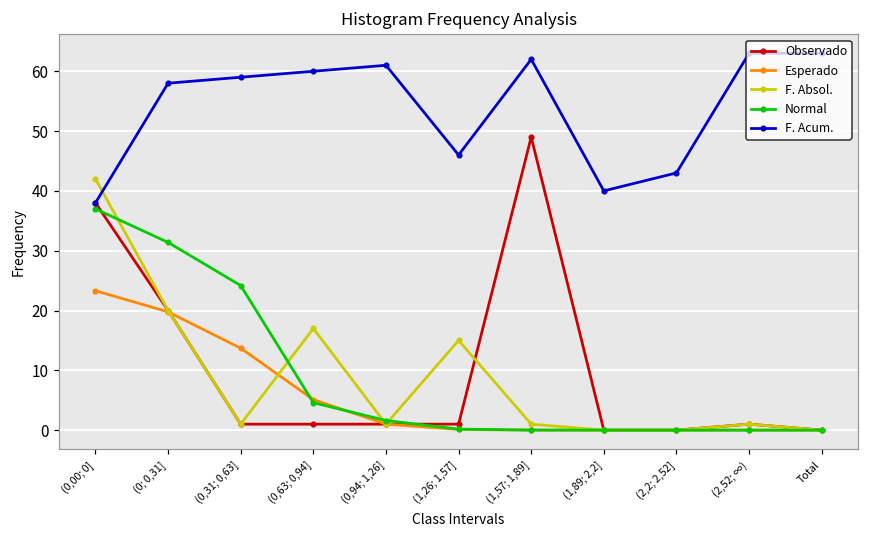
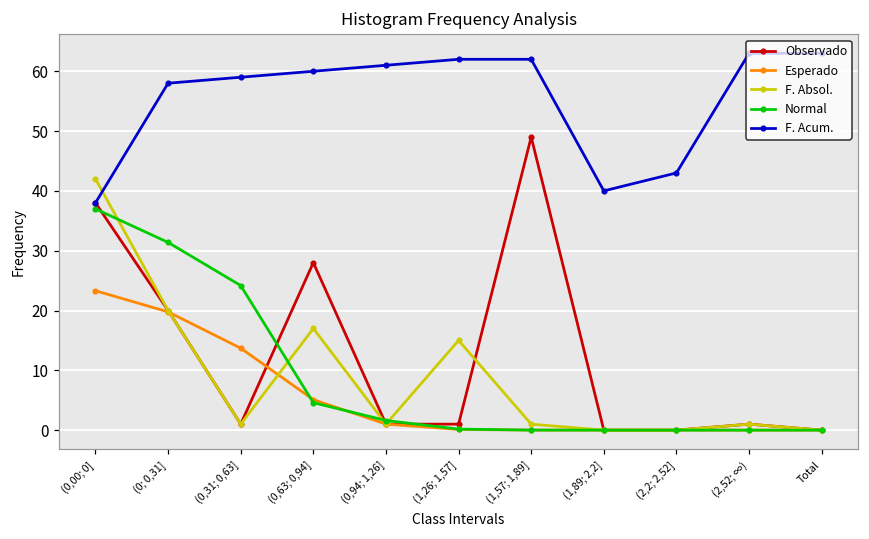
  {
    "Observado": {
-     "(0,63; 0,94]": 1,
+     "(0,63; 0,94]": 28,
      "(1,26; 1,57]": 1,
      "(1,57; 1,89]": 49
    },
    "Esperado": {
      "(0,00; 0]": 23,
      "(0,31; 0,63]": 14,
      "(0,63; 0,94]": 5
    },
    "F. Absol.": {
      "(0,00; 0]": 42,
      "(0,63; 0,94]": 17,
      "(1,26; 1,57]": 15,
      "(1,57; 1,89]": 1
    },
    "Normal": {
      "(0,00; 0]": 37,
      "(0; 0,31]": 31,
      "(0,31; 0,63]": 24,
      "(0,63; 0,94]": 5,
      "(0,94; 1,26]": 2
    },
    "F. Acum.": {
      "(0; 0,31]": 58,
      "(0,31; 0,63]": 59,
      "(0,63; 0,94]": 60,
      "(0,94; 1,26]": 61,
-     "(1,26; 1,57]": 46,
+     "(1,26; 1,57]": 62,
      "(1,57; 1,89]": 62,
      "(1,89; 2,2]": 40,
      "(2,2; 2,52]": 43
    }
  }
